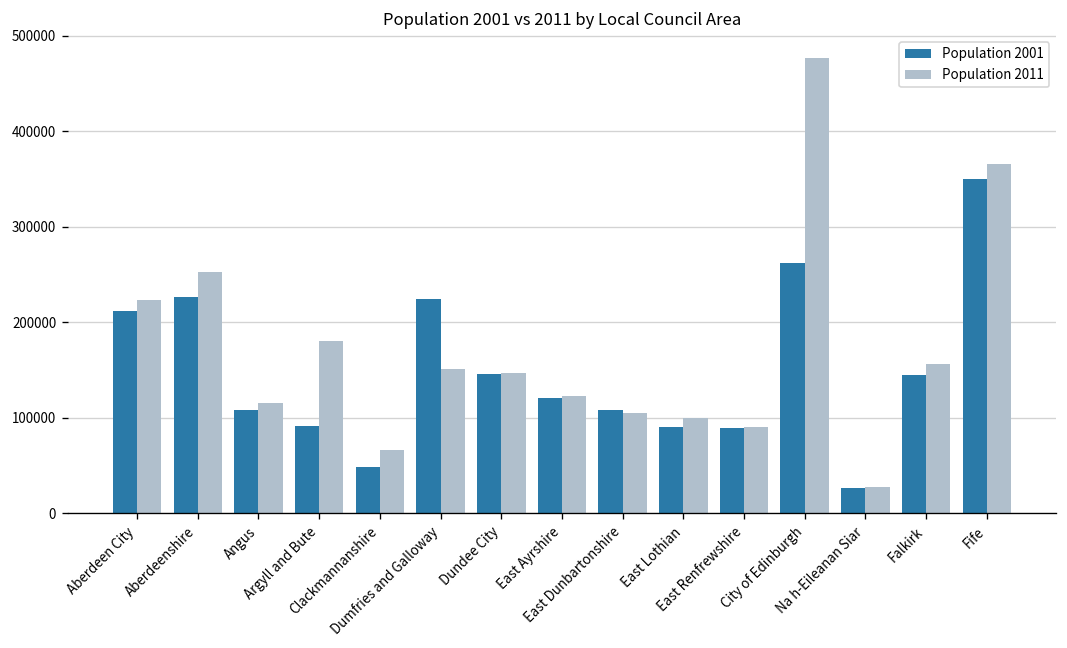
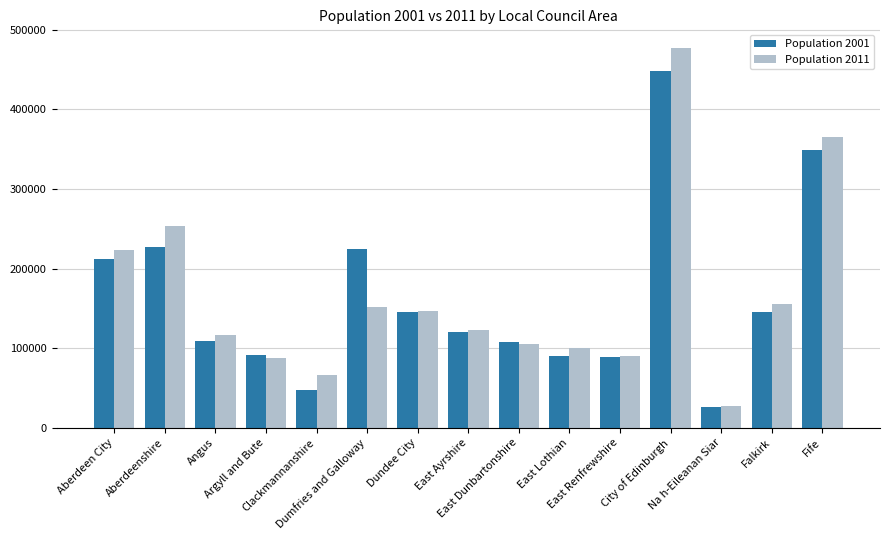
  {
    "Population 2001": {
      "Aberdeen City": 210000,
      "Aberdeenshire": 230000,
      "Angus": 110000,
      "Argyll and Bute": 90000,
      "Clackmannanshire": 50000,
      "Dumfries and Galloway": 220000,
      "Dundee City": 150000,
      "East Ayrshire": 120000,
      "East Dunbartonshire": 110000,
      "East Lothian": 90000,
      "East Renfrewshire": 90000,
-     "City of Edinburgh": 260000,
+     "City of Edinburgh": 450000,
      "Na h-Eileanan Siar": 30000,
      "Falkirk": 150000,
      "Fife": 350000
    },
    "Population 2011": {
      "Aberdeen City": 220000,
      "Aberdeenshire": 250000,
      "Angus": 120000,
-     "Argyll and Bute": 180000,
+     "Argyll and Bute": 90000,
      "Clackmannanshire": 70000,
      "Dumfries and Galloway": 150000,
      "Dundee City": 150000,
      "East Ayrshire": 120000,
      "East Dunbartonshire": 110000,
      "East Lothian": 100000,
      "East Renfrewshire": 90000,
      "City of Edinburgh": 480000,
      "Na h-Eileanan Siar": 30000,
      "Falkirk": 160000,
      "Fife": 370000
    }
  }
